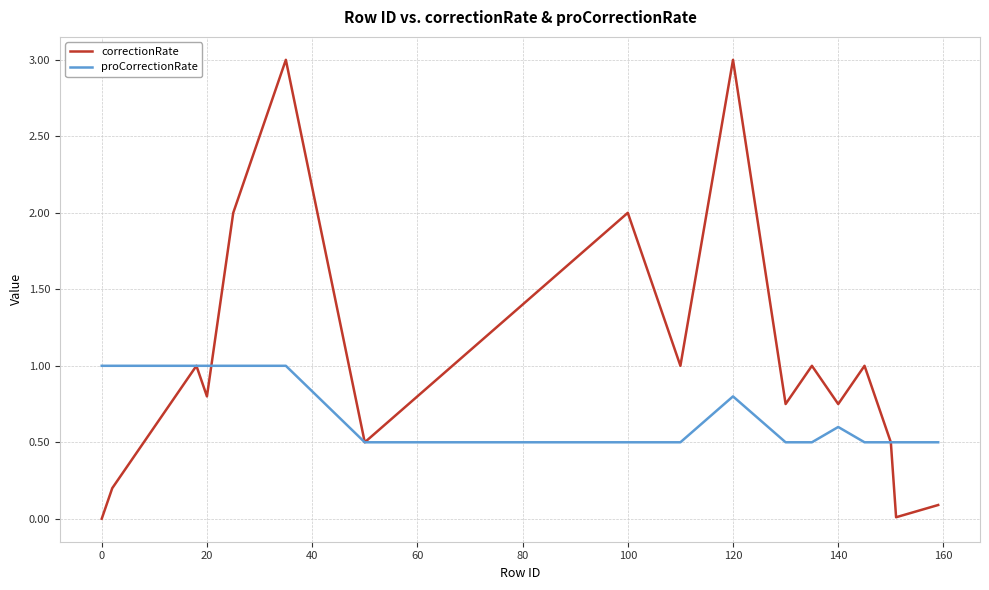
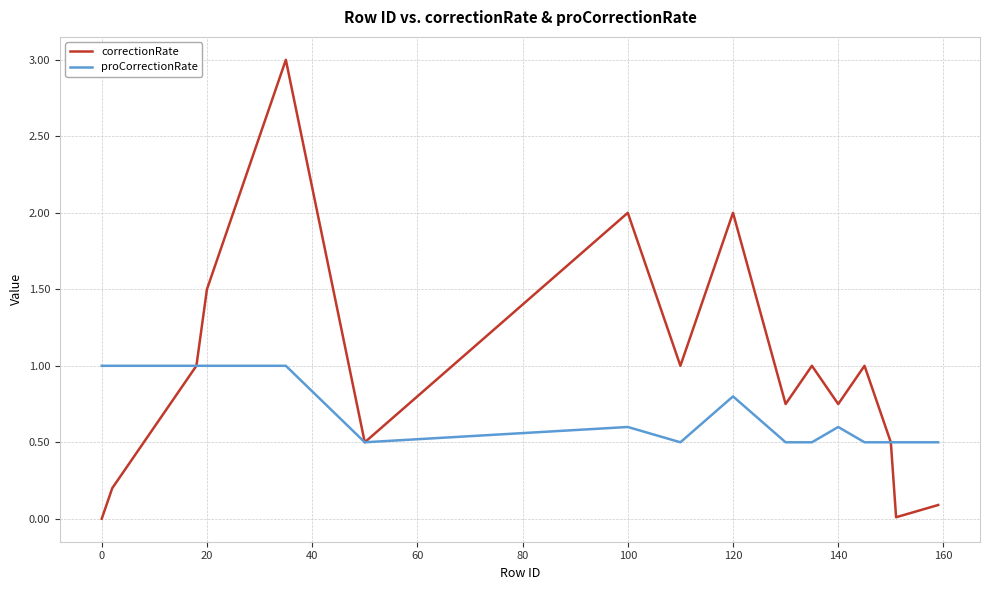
  {
    "correctionRate": {
      "0": 0.0,
-     "20": 0.8,
+     "20": 1.5,
      "100": 2.0,
-     "120": 3,
+     "120": 2,
      "140": 0.75
    },
    "proCorrectionRate": {
      "0": 1.0,
      "20": 1.0,
-     "100": 0.5,
+     "100": 0.6,
      "120": 0.8,
      "140": 0.6
    }
  }
